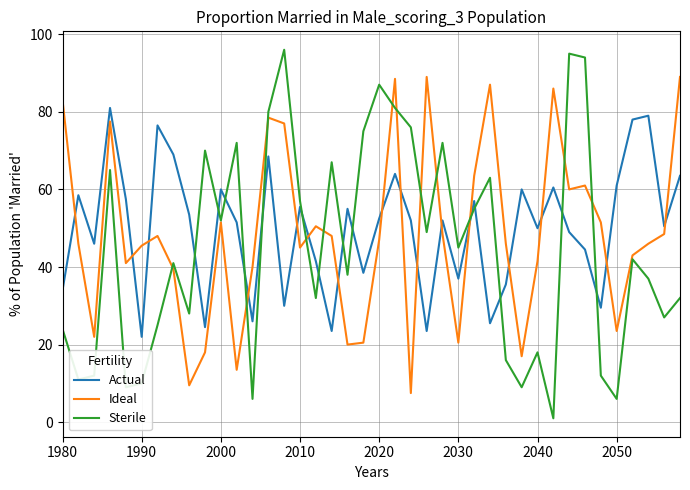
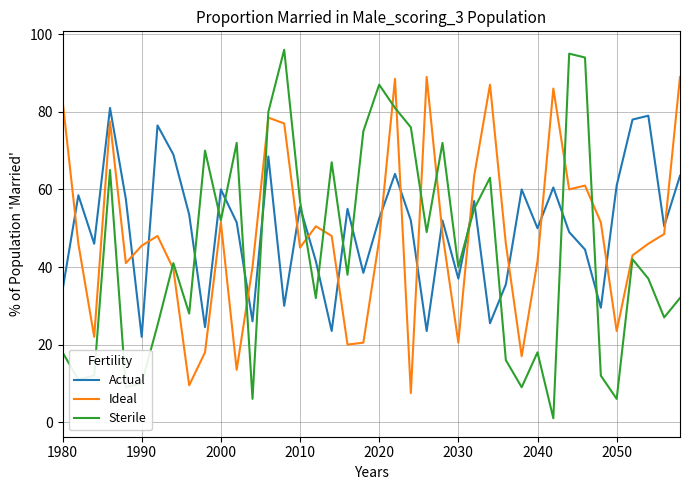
  {
    "Actual": {
      "1980": 34,
      "1990": 22,
      "2000": 60,
      "2010": 56,
      "2020": 53,
      "2030": 37,
      "2040": 50,
      "2050": 61
    },
    "Ideal": {
      "1980": 83,
      "1990": 46,
      "2010": 45,
      "2020": 47,
      "2030": 21,
      "2040": 42,
      "2050": 24
    },
    "Sterile": {
-     "1980": 24,
+     "1980": 18,
      "2010": 57,
      "2020": 87,
-     "2030": 45,
+     "2030": 40,
      "2040": 18,
      "2050": 6
    }
  }
